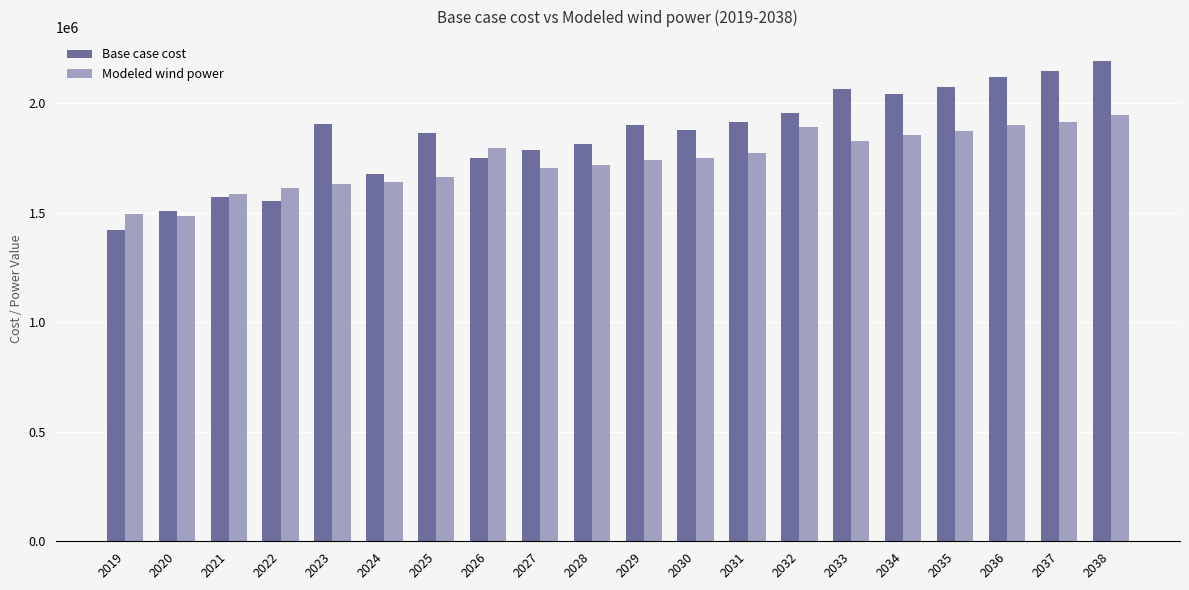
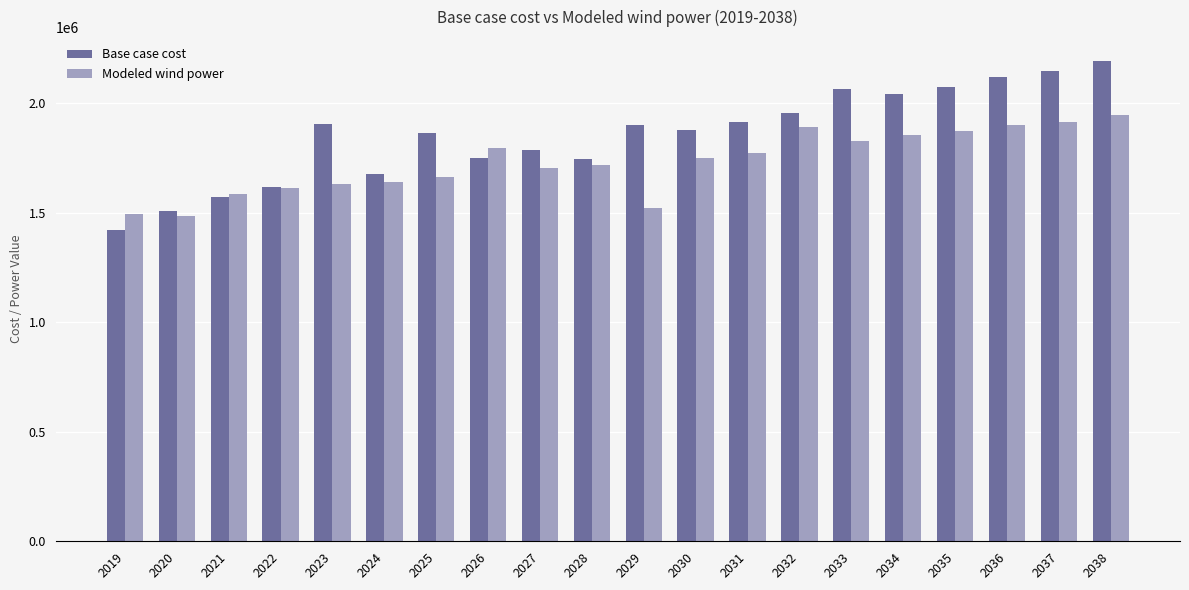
  {
    "Base case cost": {
      "2019": 1420000,
      "2020": 1510000,
      "2021": 1570000,
-     "2022": 1550000,
+     "2022": 1620000,
      "2023": 1910000,
      "2024": 1680000,
      "2025": 1860000,
      "2026": 1750000,
      "2027": 1780000,
-     "2028": 1810000,
+     "2028": 1740000,
      "2029": 1900000,
      "2030": 1880000,
      "2031": 1920000,
      "2032": 1960000,
      "2033": 2070000,
      "2034": 2040000,
      "2035": 2070000,
      "2036": 2120000,
      "2037": 2150000,
      "2038": 2190000
    },
    "Modeled wind power": {
      "2019": 1490000,
      "2020": 1490000,
      "2021": 1590000,
      "2022": 1610000,
      "2023": 1630000,
      "2024": 1640000,
      "2025": 1660000,
      "2026": 1800000,
      "2027": 1700000,
      "2028": 1720000,
-     "2029": 1740000,
+     "2029": 1520000,
      "2030": 1750000,
      "2031": 1770000,
      "2032": 1890000,
      "2033": 1830000,
      "2034": 1850000,
      "2035": 1870000,
      "2036": 1900000,
      "2037": 1920000,
      "2038": 1940000
    }
  }
